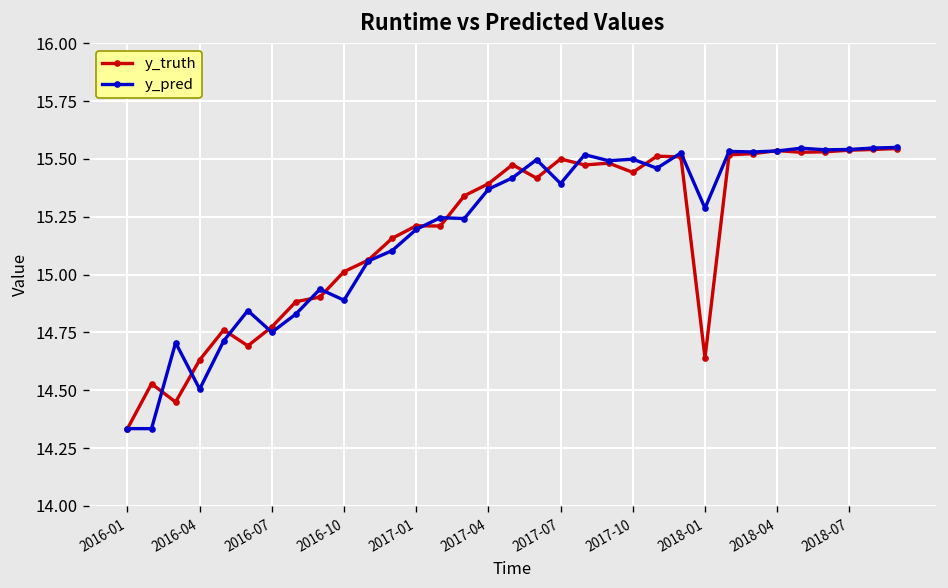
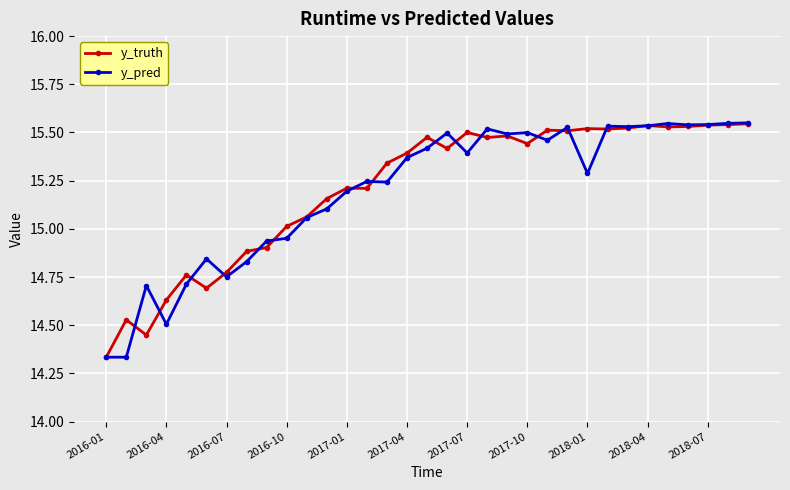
  {
    "y_truth": {
      "2016-04": 14.63,
      "2016-07": 14.77,
      "2016-10": 15.01,
      "2017-01": 15.21,
      "2017-04": 15.39,
      "2017-07": 15.50,
      "2017-10": 15.44,
-     "2018-01": 14.64
+     "2018-01": 15.52
    },
    "y_pred": {
      "2016-04": 14.50,
      "2016-07": 14.75,
-     "2016-10": 14.89,
+     "2016-10": 14.95,
      "2017-01": 15.20,
      "2017-04": 15.37,
      "2017-07": 15.39,
      "2017-10": 15.50,
      "2018-01": 15.29
    }
  }
